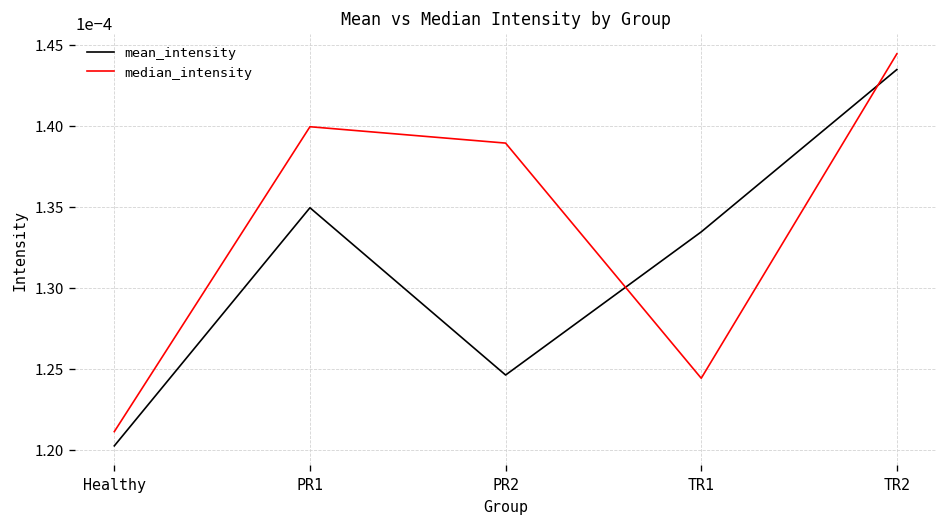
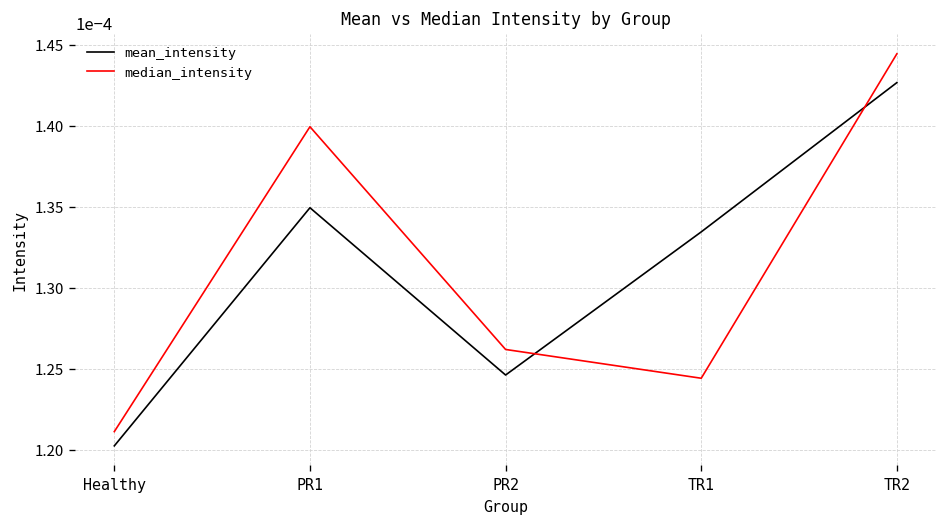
  {
    "mean_intensity": {
      "Healthy": 0.0001203,
      "PR1": 0.0001350,
      "PR2": 0.0001246,
      "TR1": 0.0001335,
-     "TR2": 0.0001435
+     "TR2": 0.0001427
    },
    "median_intensity": {
      "Healthy": 0.0001211,
      "PR1": 0.0001400,
-     "PR2": 0.0001389,
+     "PR2": 0.0001262,
      "TR1": 0.0001244,
      "TR2": 0.0001445
    }
  }
